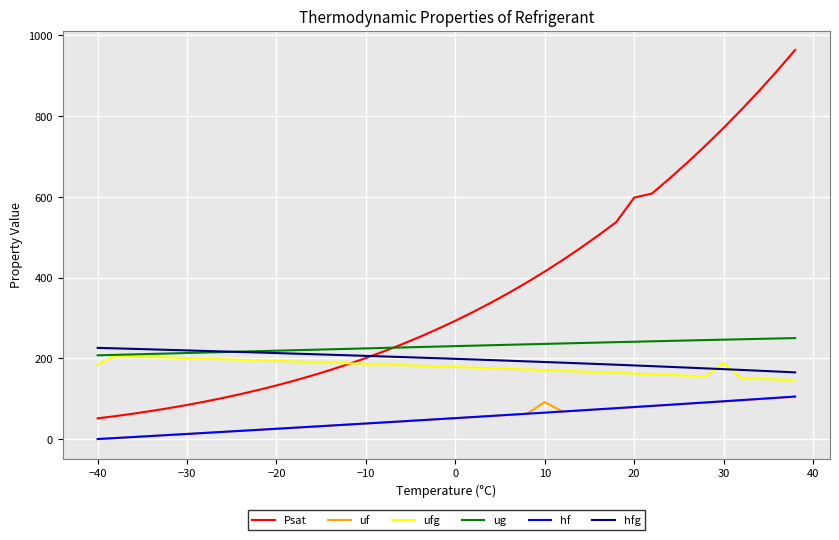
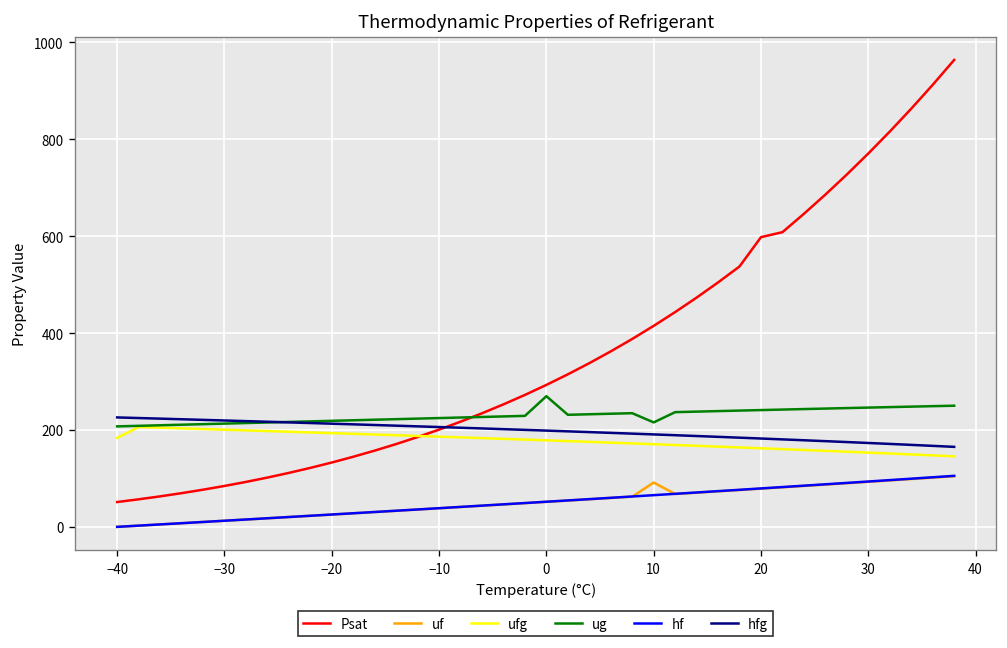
  {
    "Psat": {
      "−40": 50,
      "−30": 80,
      "−20": 130,
      "0": 290,
      "10": 410,
      "20": 600,
      "30": 770
    },
    "uf": {
      "10": 90
    },
    "ufg": {
      "−40": 180,
      "−30": 200,
      "−20": 190,
      "−10": 190,
      "0": 180,
      "10": 170,
      "20": 160,
-     "30": 190
+     "30": 150
    },
    "ug": {
      "−40": 210,
      "−30": 210,
      "−10": 220,
-     "0": 230,
-     "10": 240,
+     "0": 270,
+     "10": 220,
      "20": 240,
      "30": 250
    },
    "hf": {
      "10": 70
    },
    "hfg": {
      "−40": 230,
      "−30": 220,
      "0": 200,
      "10": 190,
      "20": 180,
      "30": 170
    }
  }
